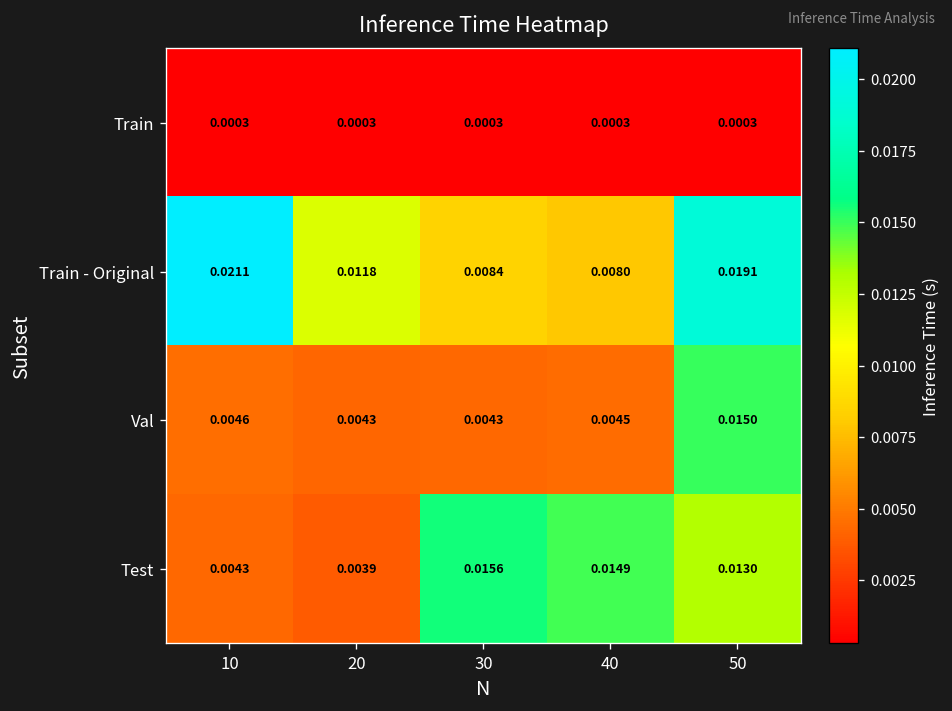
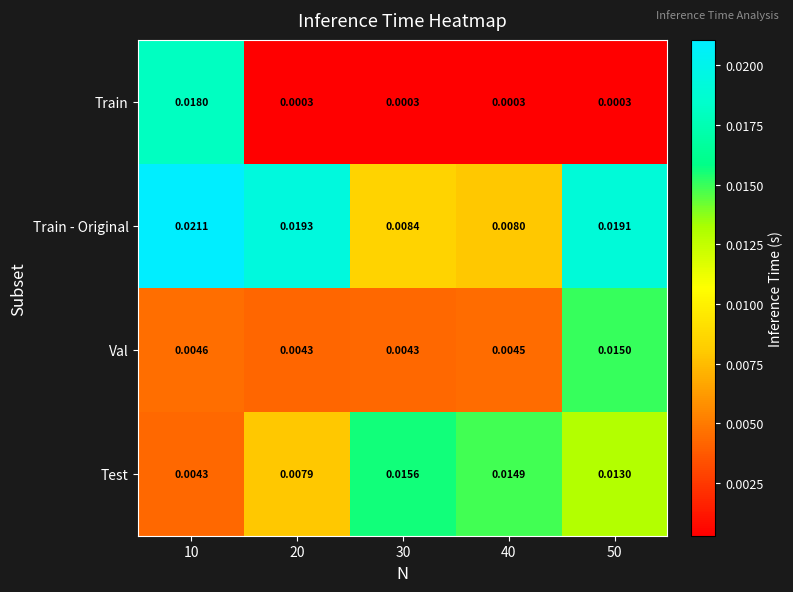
  {
    "Train": {
-     "10": 0.0003,
+     "10": 0.0180,
      "20": 0.0003,
      "30": 0.0003,
      "40": 0.0003,
      "50": 0.0003
    },
    "Train - Original": {
      "10": 0.0211,
-     "20": 0.0118,
+     "20": 0.0193,
      "30": 0.0084,
      "40": 0.0080,
      "50": 0.0191
    },
    "Val": {
      "10": 0.0046,
      "20": 0.0043,
      "30": 0.0043,
      "40": 0.0045,
      "50": 0.0150
    },
    "Test": {
      "10": 0.0043,
-     "20": 0.0039,
+     "20": 0.0079,
      "30": 0.0156,
      "40": 0.0149,
      "50": 0.0130
    }
  }
